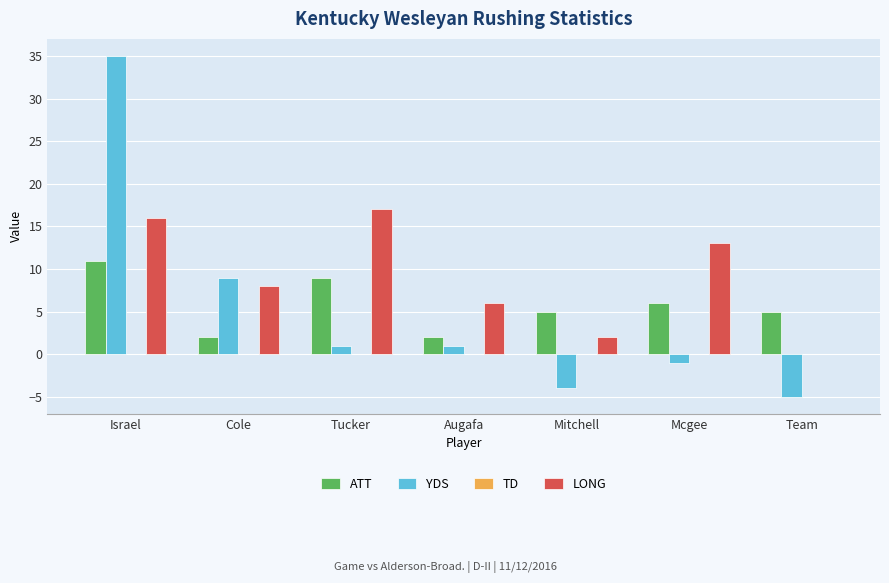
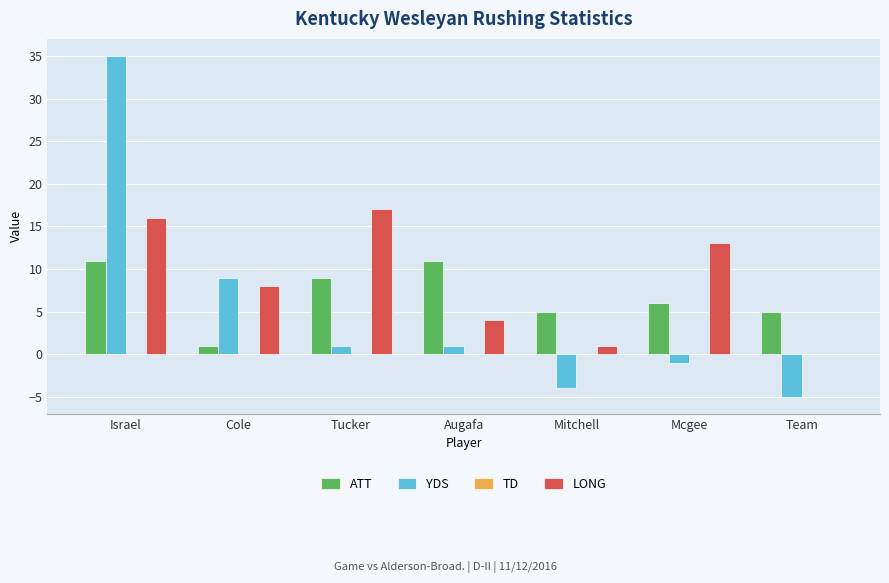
  {
    "ATT": {
      "Israel": 11,
-     "Cole": 2,
+     "Cole": 1,
      "Tucker": 9,
-     "Augafa": 2,
+     "Augafa": 11,
      "Mitchell": 5,
      "Mcgee": 6,
      "Team": 5
    },
    "YDS": {
      "Israel": 35,
      "Cole": 9,
      "Tucker": 1,
      "Augafa": 1,
      "Mitchell": -4,
      "Mcgee": -1,
      "Team": -5
    },
    "TD": {
      "Israel": 0,
      "Cole": 0,
      "Tucker": 0,
      "Augafa": 0,
      "Mitchell": 0,
      "Mcgee": 0,
      "Team": 0
    },
    "LONG": {
      "Israel": 16,
      "Cole": 8,
      "Tucker": 17,
-     "Augafa": 6,
-     "Mitchell": 2,
+     "Augafa": 4,
+     "Mitchell": 1,
      "Mcgee": 13,
      "Team": 0
    }
  }
